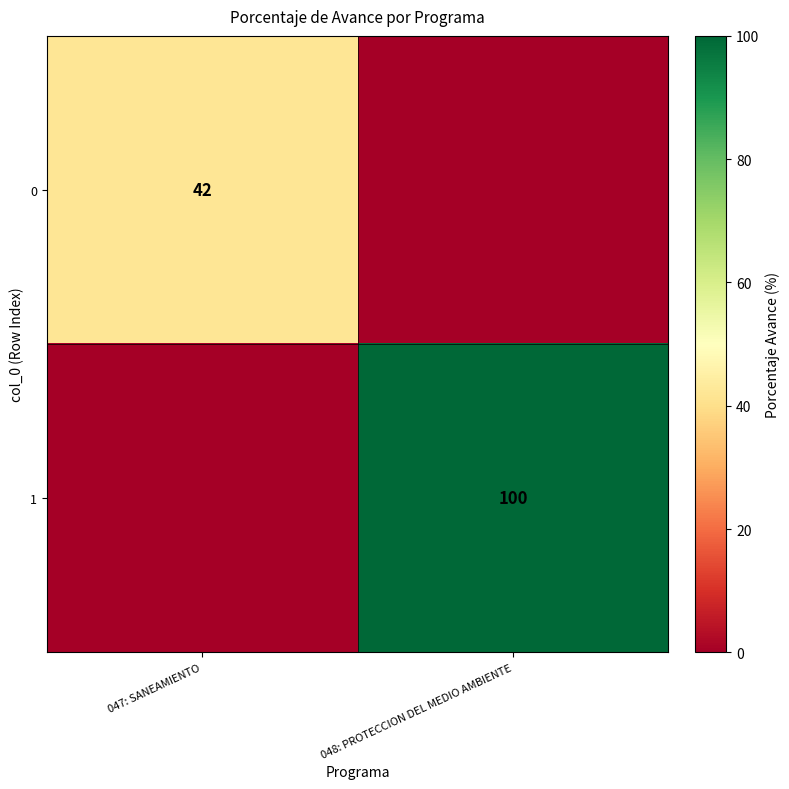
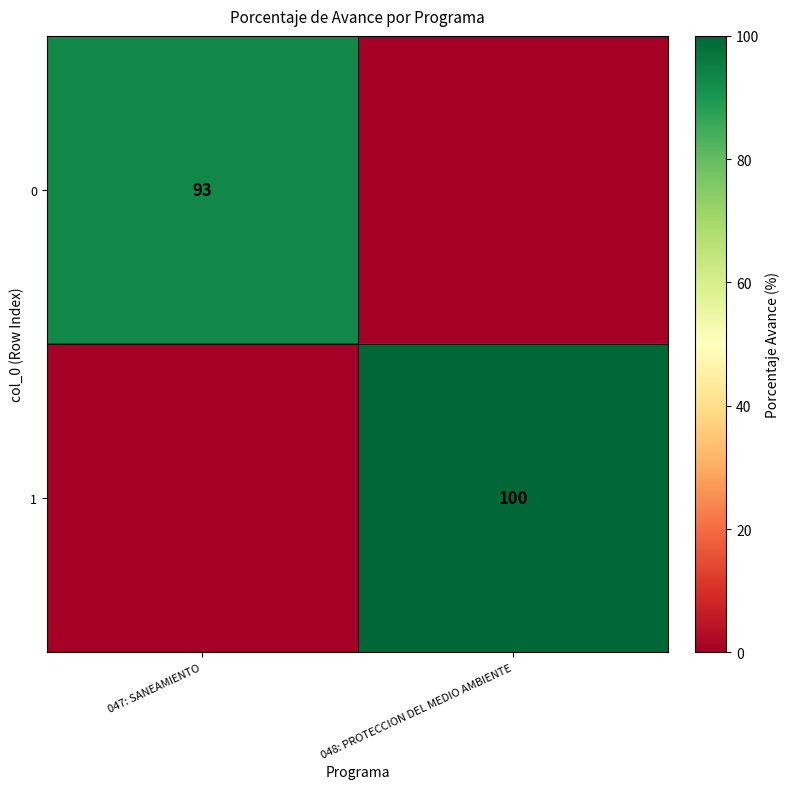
  {
    "0": {
-     "047: SANEAMIENTO": 42
+     "047: SANEAMIENTO": 93
    },
    "1": {
      "048: PROTECCION DEL MEDIO AMBIENTE": 100
    }
  }
